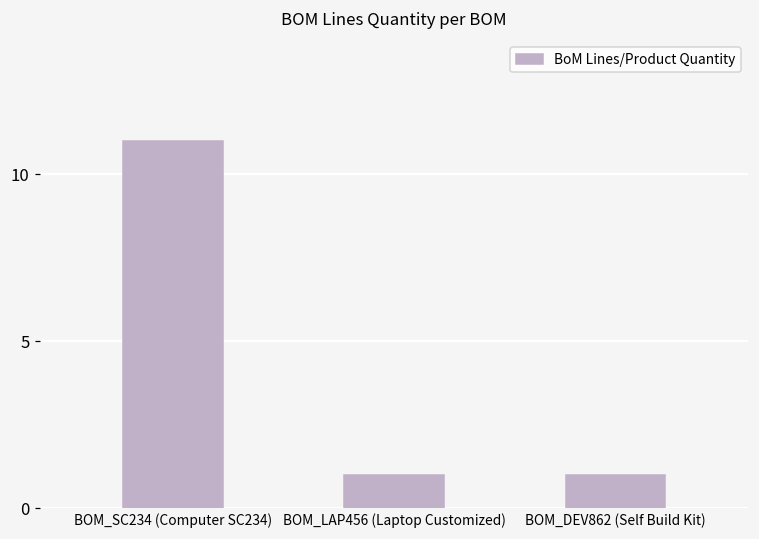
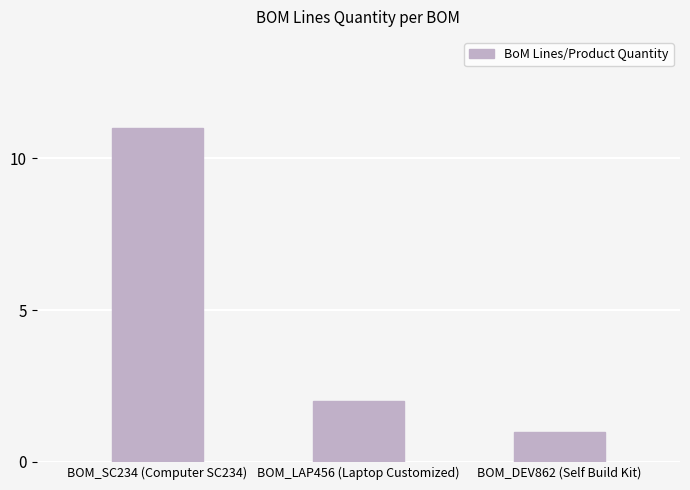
  {
    "BOM_SC234 (Computer SC234)": 11,
-   "BOM_LAP456 (Laptop Customized)": 1,
+   "BOM_LAP456 (Laptop Customized)": 2,
    "BOM_DEV862 (Self Build Kit)": 1
  }
